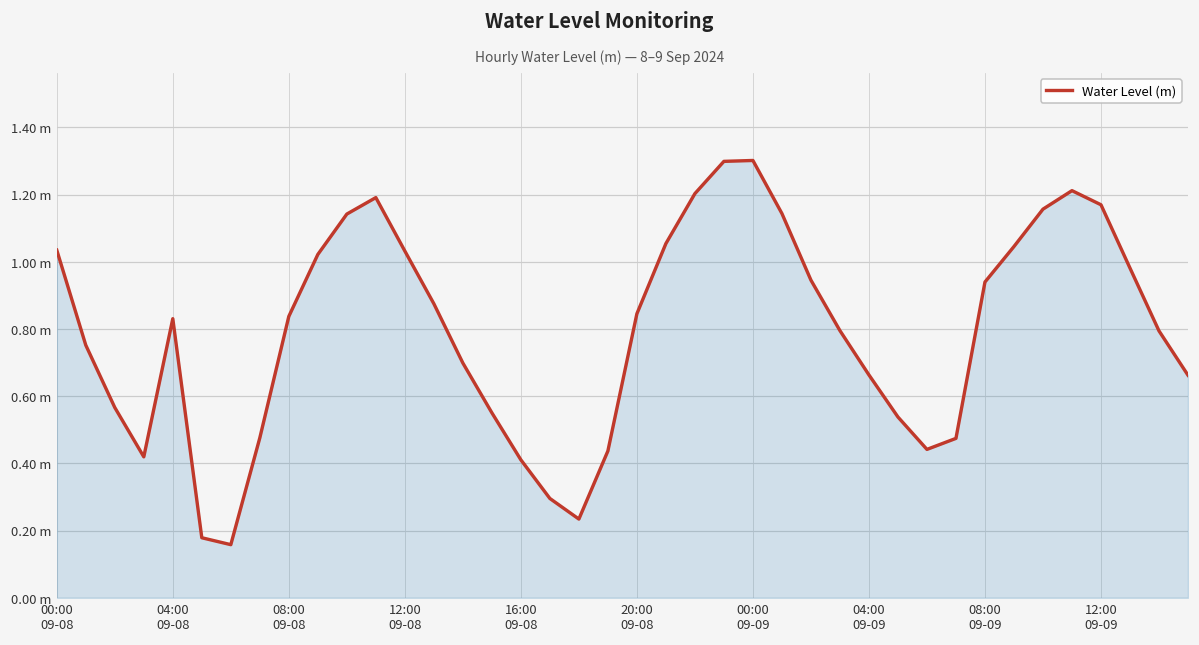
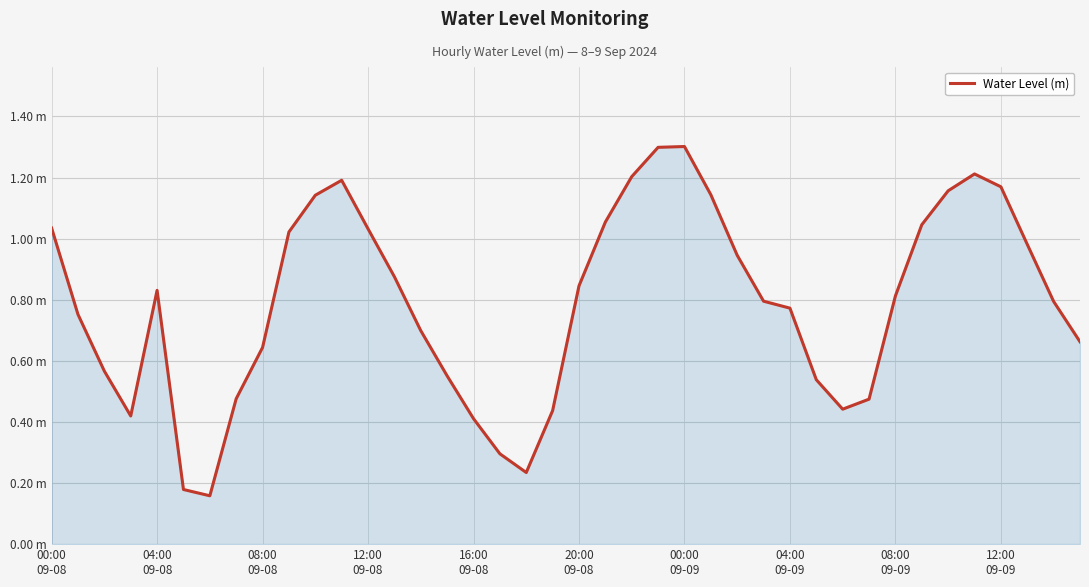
  {
    "00:00 09-08": "1.03 m",
    "04:00 09-08": "0.83 m",
-   "08:00 09-08": "0.84 m",
+   "08:00 09-08": "0.64 m",
    "12:00 09-08": "1.03 m",
    "16:00 09-08": "0.41 m",
    "20:00 09-08": "0.85 m",
    "00:00 09-09": "1.30 m",
-   "04:00 09-09": "0.66 m",
-   "08:00 09-09": "0.94 m",
+   "04:00 09-09": "0.77 m",
+   "08:00 09-09": "0.81 m",
    "12:00 09-09": "1.17 m"
  }
